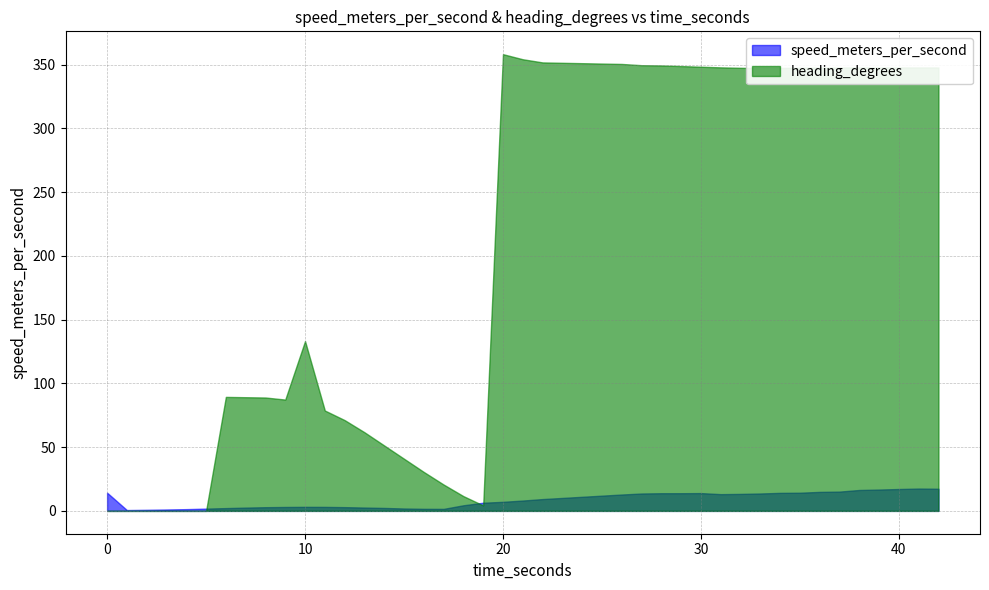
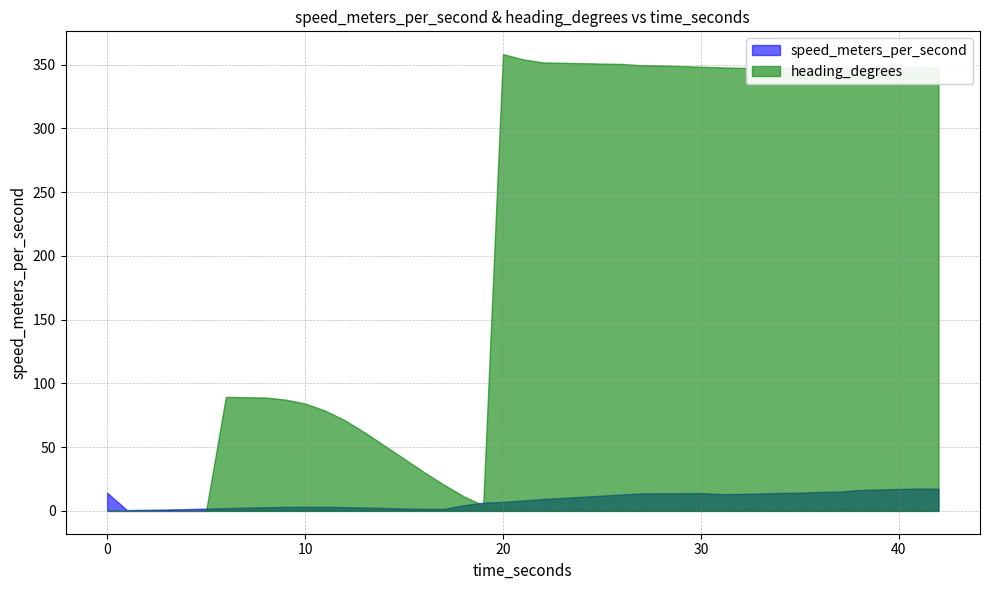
  {
    "speed_meters_per_second": {
      "0": 14,
      "10": 3,
      "20": 7,
      "30": 14,
      "40": 17
    },
    "heading_degrees": {
      "0": 0,
-     "10": 133,
+     "10": 84,
      "20": 358,
      "30": 348
    }
  }
